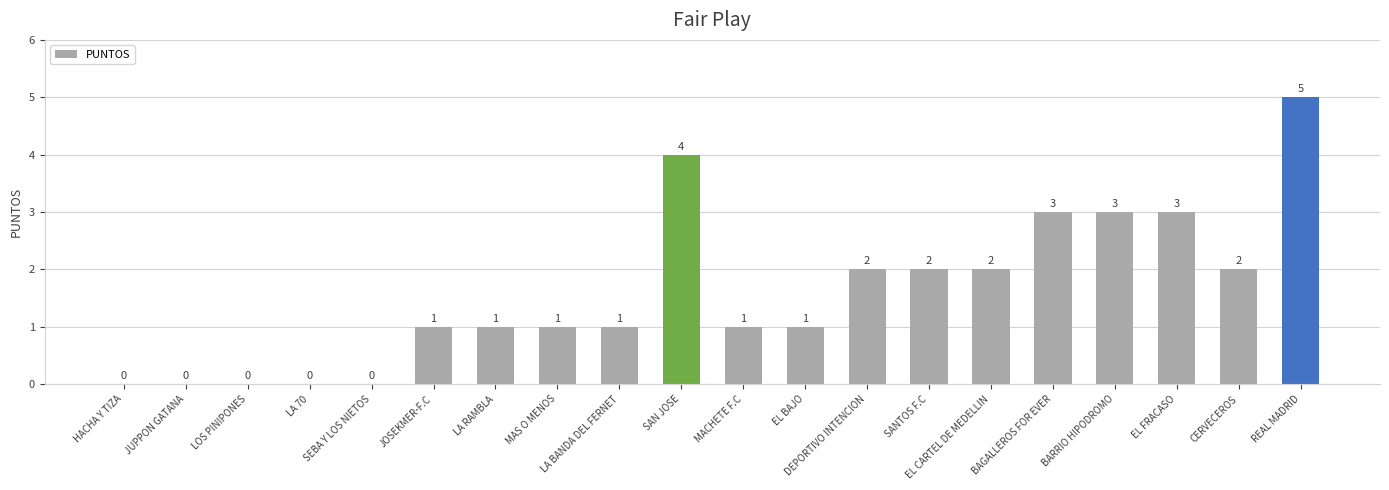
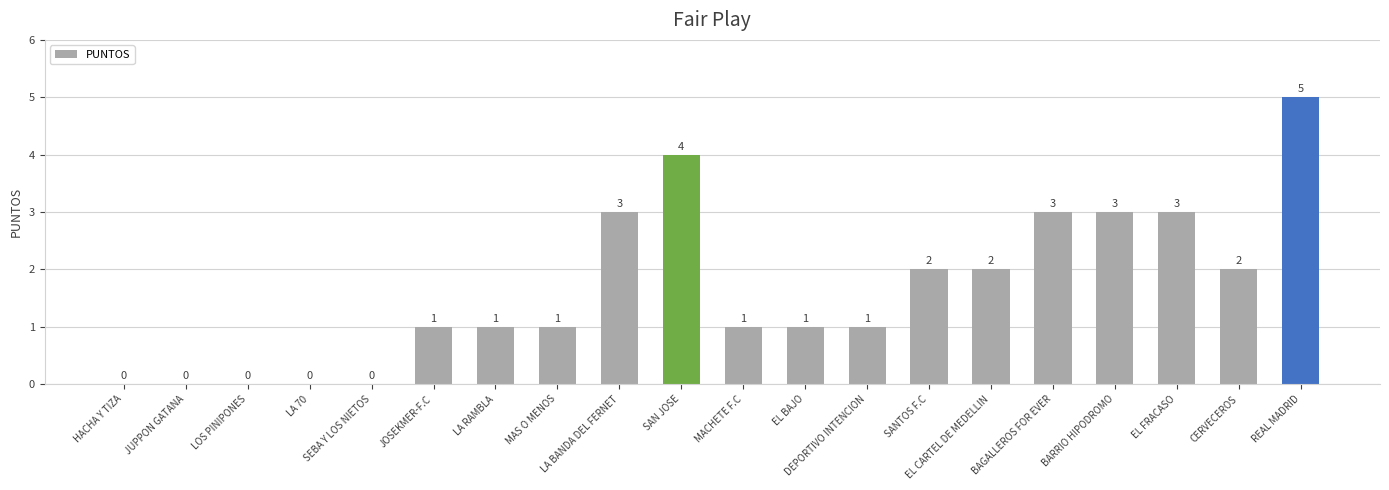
  {
    "HACHA Y TIZA": 0,
    "JUPPON GATANA": 0,
    "LOS PINIPONES": 0,
    "LA 70": 0,
    "SEBA Y LOS NIETOS": 0,
    "JOSEKMER-F.C": 1,
    "LA RAMBLA": 1,
    "MAS O MENOS": 1,
-   "LA BANDA DEL FERNET": 1,
+   "LA BANDA DEL FERNET": 3,
    "SAN JOSE": 4,
    "MACHETE F.C": 1,
    "EL BAJO": 1,
-   "DEPORTIVO INTENCION": 2,
+   "DEPORTIVO INTENCION": 1,
    "SANTOS F.C": 2,
    "EL CARTEL DE MEDELLIN": 2,
    "BAGALLEROS FOR EVER": 3,
    "BARRIO HIPODROMO": 3,
    "EL FRACASO": 3,
    "CERVECEROS": 2,
    "REAL MADRID": 5
  }
